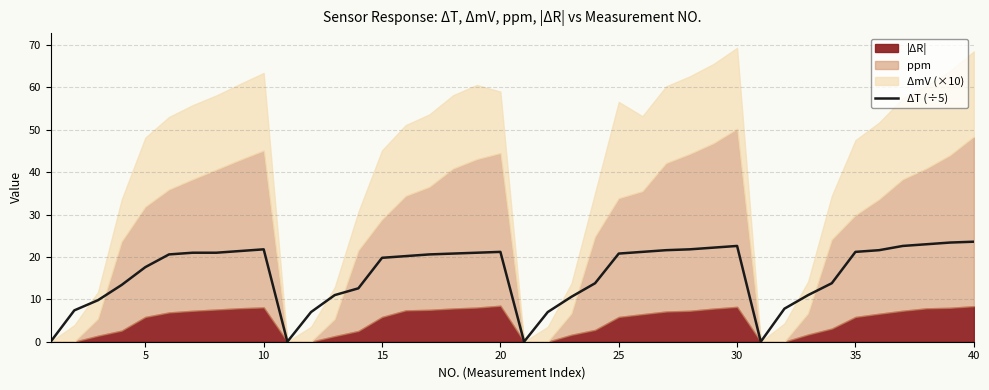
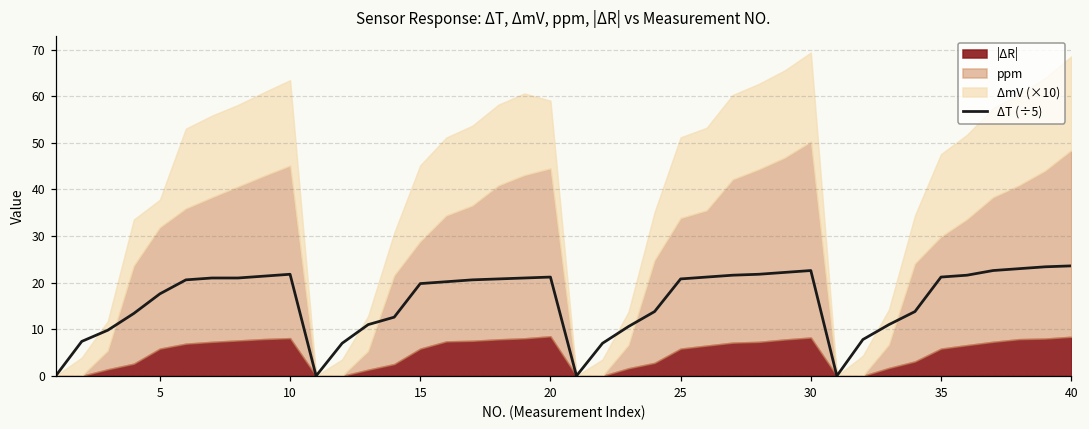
  {
    "ΔT (÷5)": {
      "5": 18,
      "10": 22,
      "15": 20,
      "20": 21,
      "25": 21,
      "30": 23,
      "35": 21,
      "40": 24
    },
    "|ΔR|": {
      "5": 6,
      "10": 8,
      "15": 6,
      "20": 9,
      "25": 6,
      "30": 8,
      "35": 6,
      "40": 8
    },
    "ppm": {
      "5": 26,
      "10": 37,
      "15": 23,
      "20": 36,
      "25": 28,
      "30": 42,
      "35": 24,
      "40": 40
    },
    "ΔmV (×10)": {
-     "5": 16,
+     "5": 6,
      "10": 18,
      "15": 16,
      "20": 15,
-     "25": 23,
+     "25": 17,
      "30": 19,
      "35": 18,
      "40": 20
    }
  }
